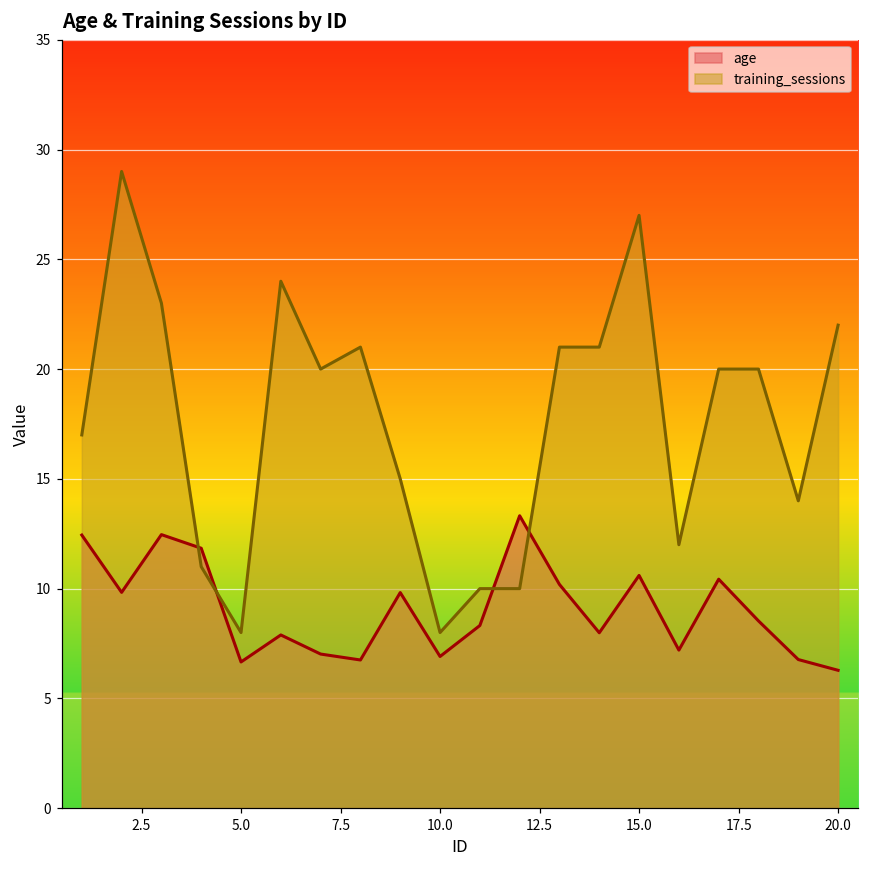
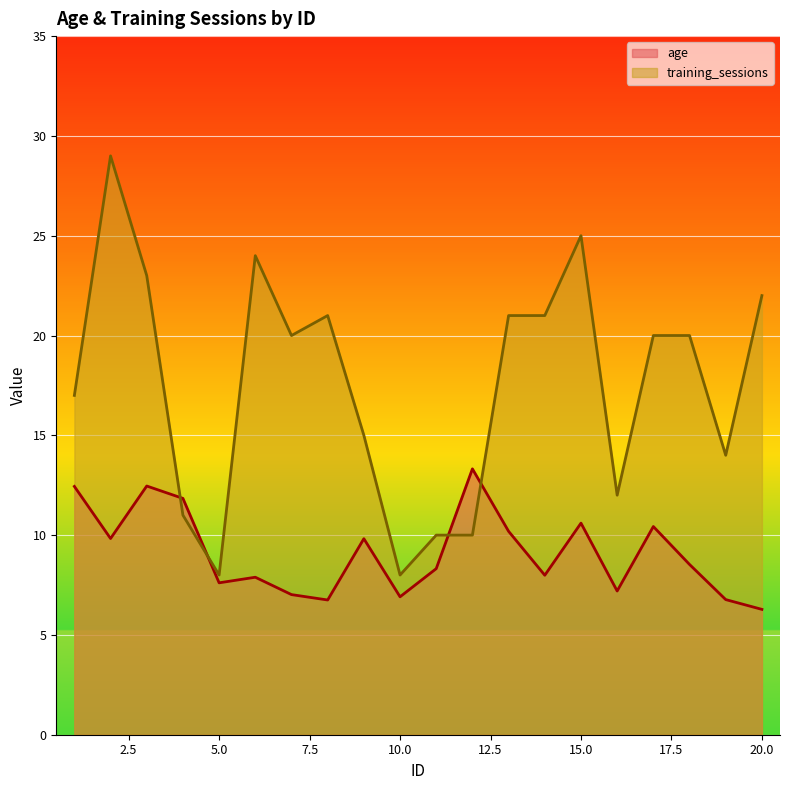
  {
    "age": {
-     "5.0": 6.7,
+     "5.0": 7.6,
      "10.0": 6.9,
      "15.0": 10.6,
      "20.0": 6.3
    },
    "training_sessions": {
      "5.0": 8,
      "10.0": 8,
-     "15.0": 27,
+     "15.0": 25,
      "20.0": 22
    }
  }
